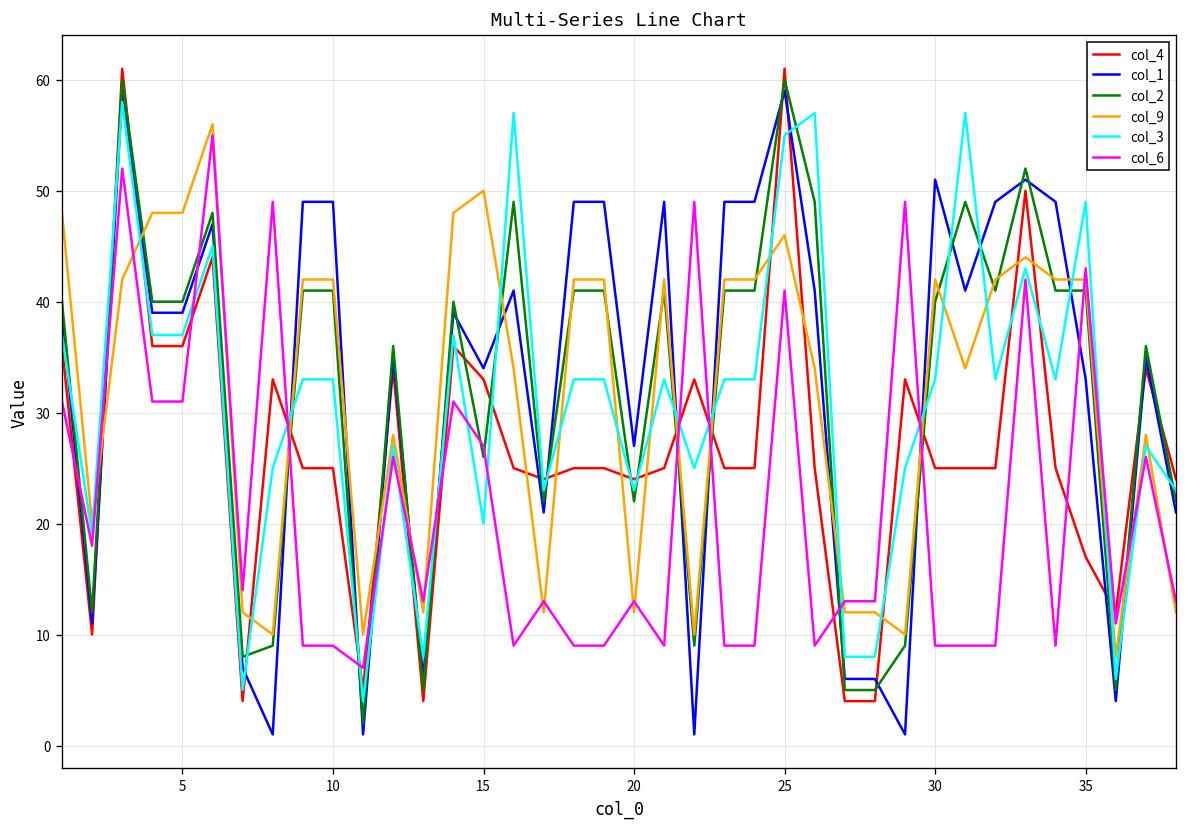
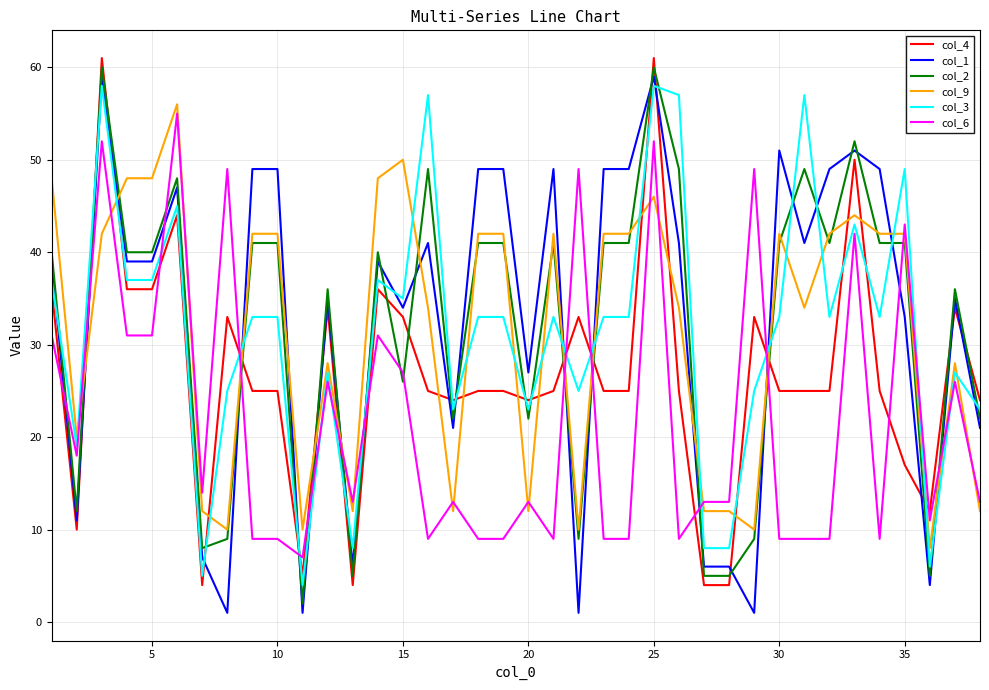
  {
    "col_4": {
      "5": 36,
      "10": 25,
      "15": 33,
      "20": 24,
      "25": 61,
      "30": 25,
      "35": 17
    },
    "col_1": {
      "5": 39,
      "10": 49,
      "15": 34,
      "20": 27,
      "25": 59,
      "30": 51,
      "35": 33
    },
    "col_2": {
      "5": 40,
      "10": 41,
      "15": 26,
      "20": 22,
      "25": 60,
-     "30": 40,
+     "30": 41,
      "35": 41
    },
    "col_9": {
      "5": 48,
      "10": 42,
      "15": 50,
      "20": 12,
      "25": 46,
      "30": 42,
      "35": 42
    },
    "col_3": {
      "5": 37,
      "10": 33,
-     "15": 20,
+     "15": 35,
      "20": 23,
-     "25": 55,
+     "25": 58,
      "30": 33,
      "35": 49
    },
    "col_6": {
      "5": 31,
      "10": 9,
      "15": 27,
      "20": 13,
-     "25": 41,
+     "25": 52,
      "30": 9,
      "35": 43
    }
  }
